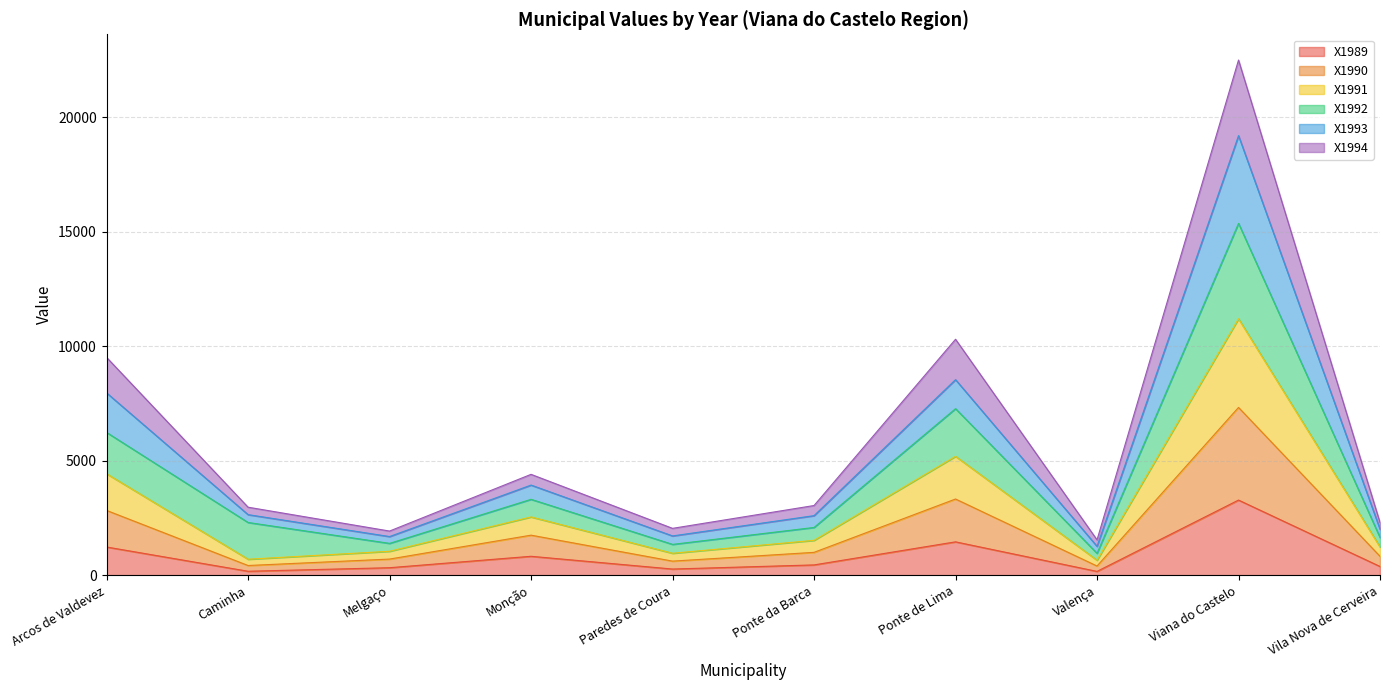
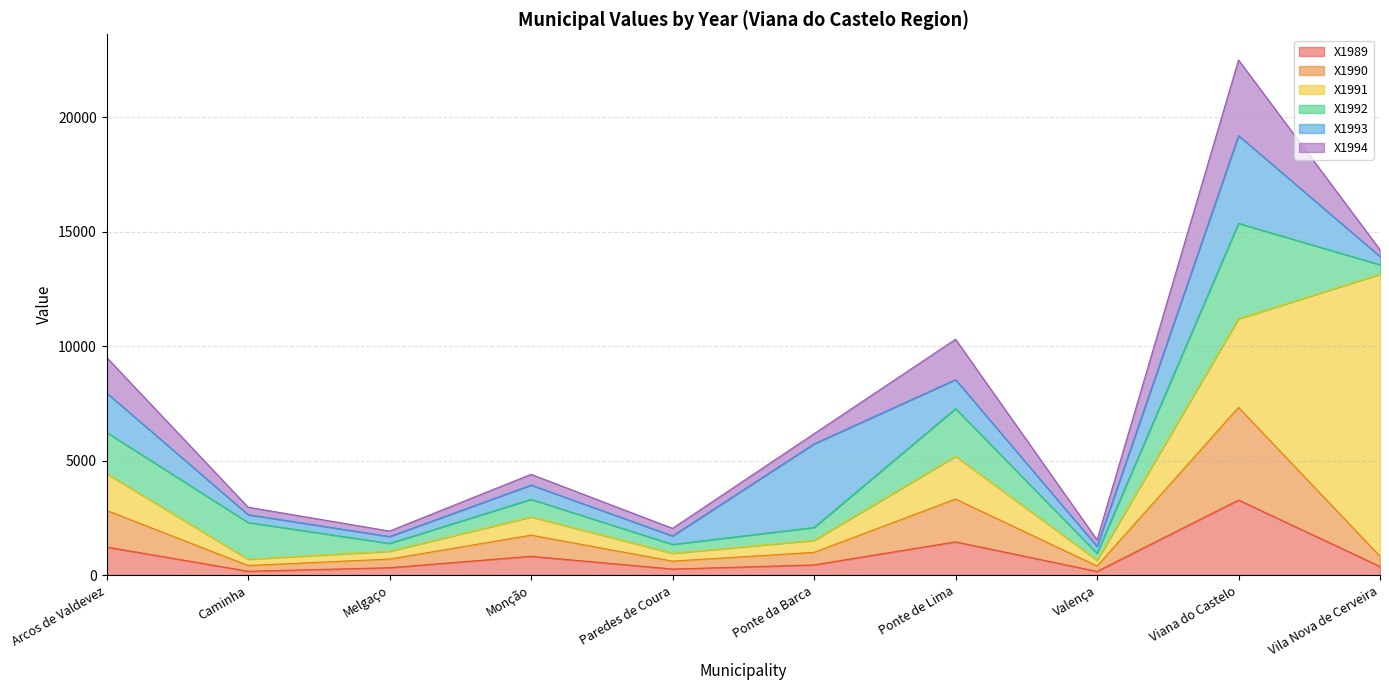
  {
    "X1991": {
      "Arcos de Valdevez": 1600,
      "Caminha": 300,
      "Melgaço": 300,
      "Monção": 800,
      "Paredes de Coura": 300,
      "Ponte da Barca": 500,
      "Ponte de Lima": 1900,
      "Valença": 300,
      "Viana do Castelo": 3900,
-     "Vila Nova de Cerveira": 400
+     "Vila Nova de Cerveira": 12300
    },
    "X1992": {
      "Arcos de Valdevez": 1800,
      "Caminha": 1600,
      "Melgaço": 300,
      "Monção": 800,
      "Paredes de Coura": 400,
      "Ponte da Barca": 600,
      "Ponte de Lima": 2100,
      "Valença": 300,
      "Viana do Castelo": 4200,
      "Vila Nova de Cerveira": 400
    },
    "X1993": {
      "Arcos de Valdevez": 1700,
      "Caminha": 300,
      "Melgaço": 300,
      "Monção": 600,
      "Paredes de Coura": 400,
-     "Ponte da Barca": 500,
+     "Ponte da Barca": 3600,
      "Ponte de Lima": 1300,
      "Valença": 300,
      "Viana do Castelo": 3800,
      "Vila Nova de Cerveira": 400
    },
    "X1994": {
      "Arcos de Valdevez": 1600,
      "Caminha": 300,
      "Melgaço": 200,
      "Monção": 500,
      "Paredes de Coura": 300,
      "Ponte da Barca": 400,
      "Ponte de Lima": 1800,
      "Valença": 300,
      "Viana do Castelo": 3300,
      "Vila Nova de Cerveira": 300
    }
  }
